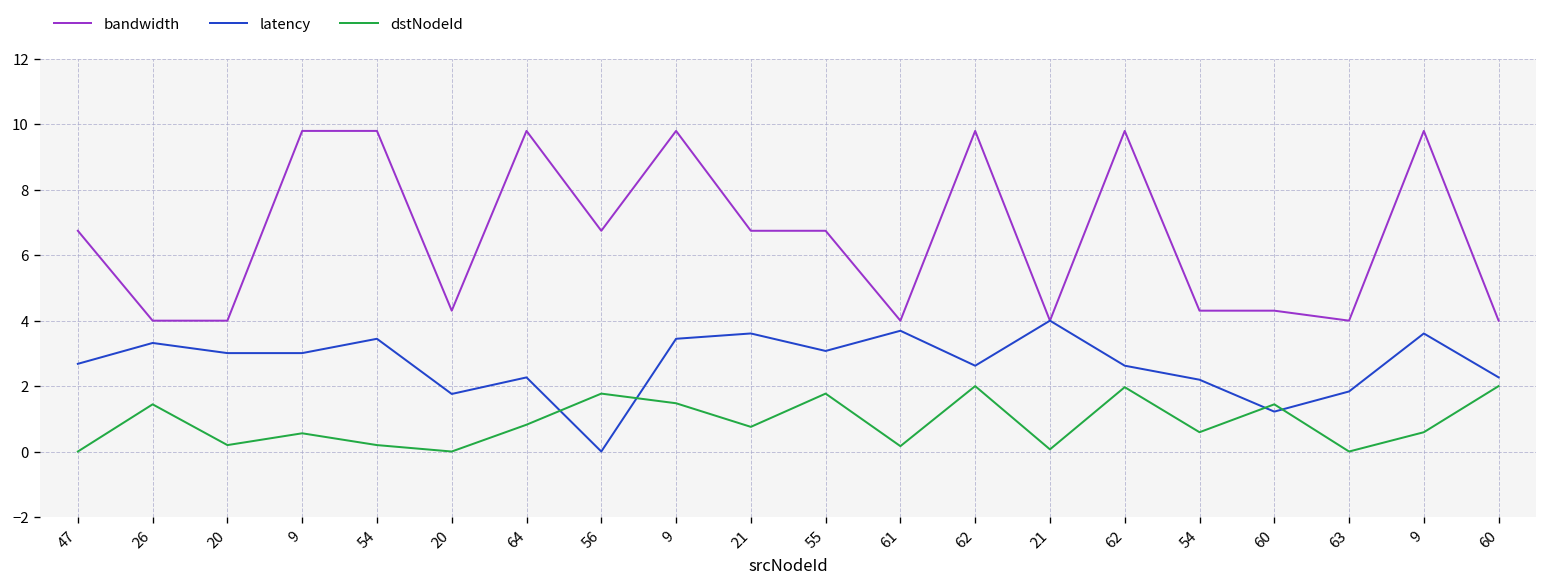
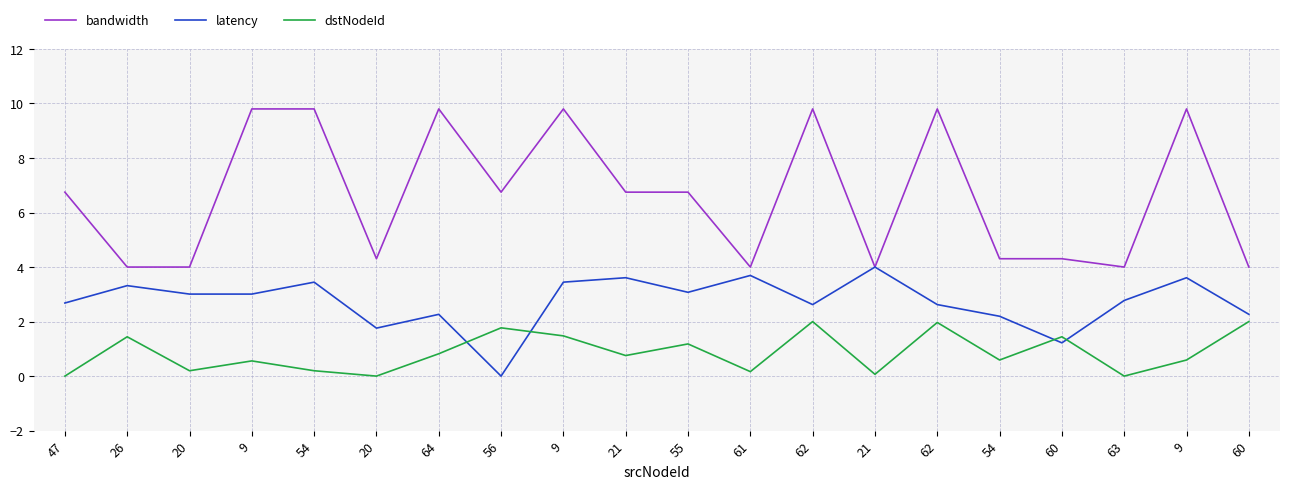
  {
    "bandwidth": {
      "47": 6.7,
      "26": 4.0,
      "64": 9.8,
      "56": 6.7,
      "55": 6.7,
      "61": 4.0,
      "63": 4.0
    },
    "latency": {
      "47": 2.7,
      "26": 3.3,
      "64": 2.3,
      "56": 0.0,
      "55": 3.1,
      "61": 3.7,
-     "63": 1.8
+     "63": 2.8
    },
    "dstNodeId": {
      "47": 0.0,
      "26": 1.4,
      "64": 0.8,
      "56": 1.8,
-     "55": 1.8,
+     "55": 1.2,
      "61": 0.2,
      "63": 0.0
    }
  }
